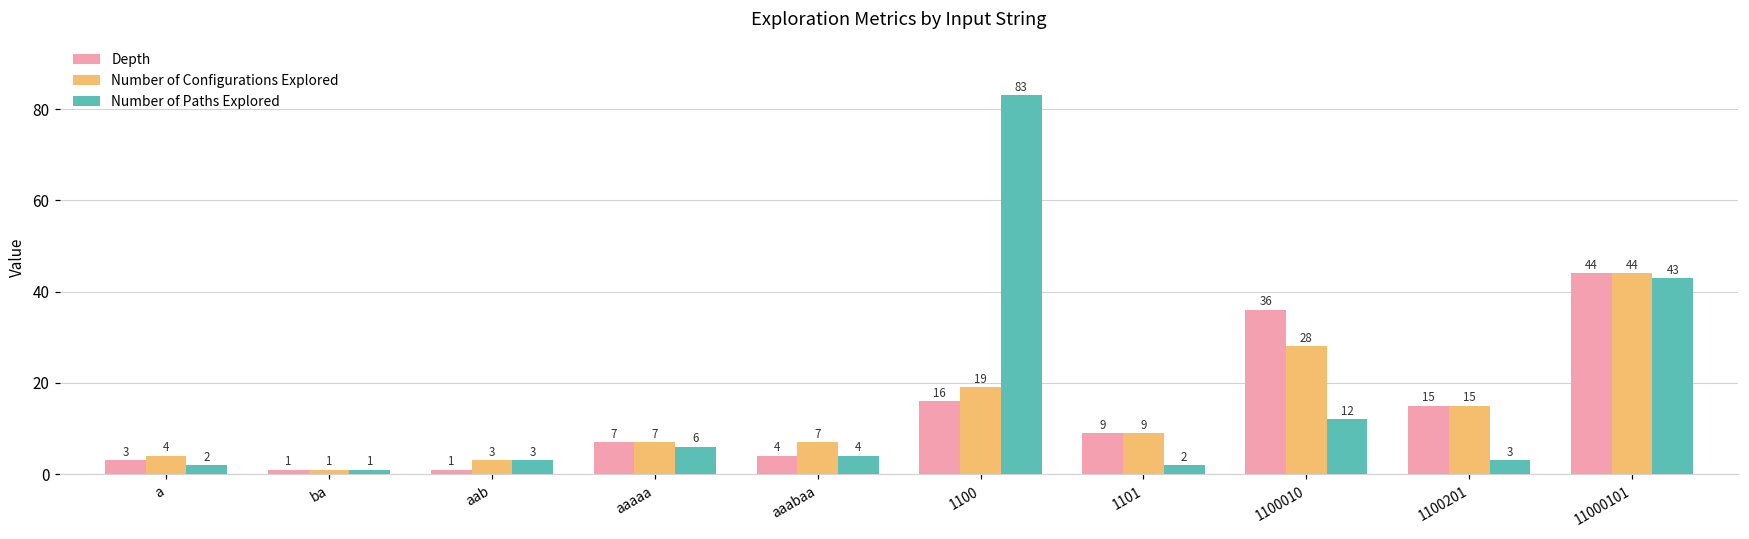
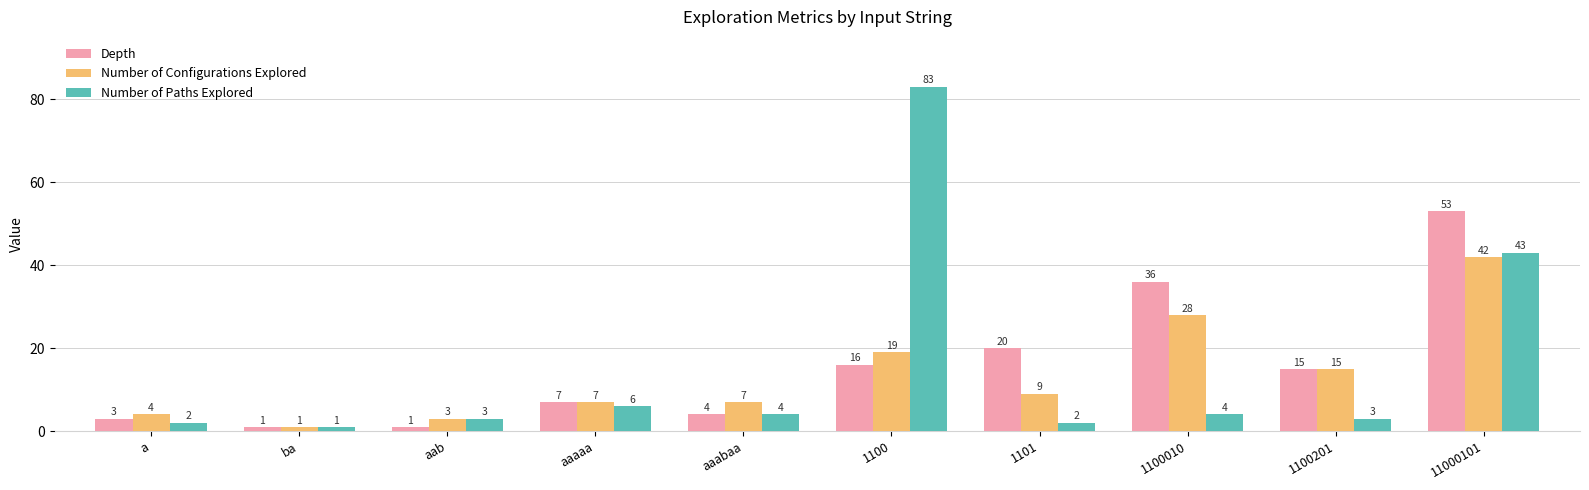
  {
    "Depth": {
      "a": 3,
      "ba": 1,
      "aab": 1,
      "aaaaa": 7,
      "aaabaa": 4,
      "1100": 16,
-     "1101": 9,
+     "1101": 20,
      "1100010": 36,
      "1100201": 15,
-     "11000101": 44
+     "11000101": 53
    },
    "Number of Configurations Explored": {
      "a": 4,
      "ba": 1,
      "aab": 3,
      "aaaaa": 7,
      "aaabaa": 7,
      "1100": 19,
      "1101": 9,
      "1100010": 28,
      "1100201": 15,
-     "11000101": 44
+     "11000101": 42
    },
    "Number of Paths Explored": {
      "a": 2,
      "ba": 1,
      "aab": 3,
      "aaaaa": 6,
      "aaabaa": 4,
      "1100": 83,
      "1101": 2,
-     "1100010": 12,
+     "1100010": 4,
      "1100201": 3,
      "11000101": 43
    }
  }
